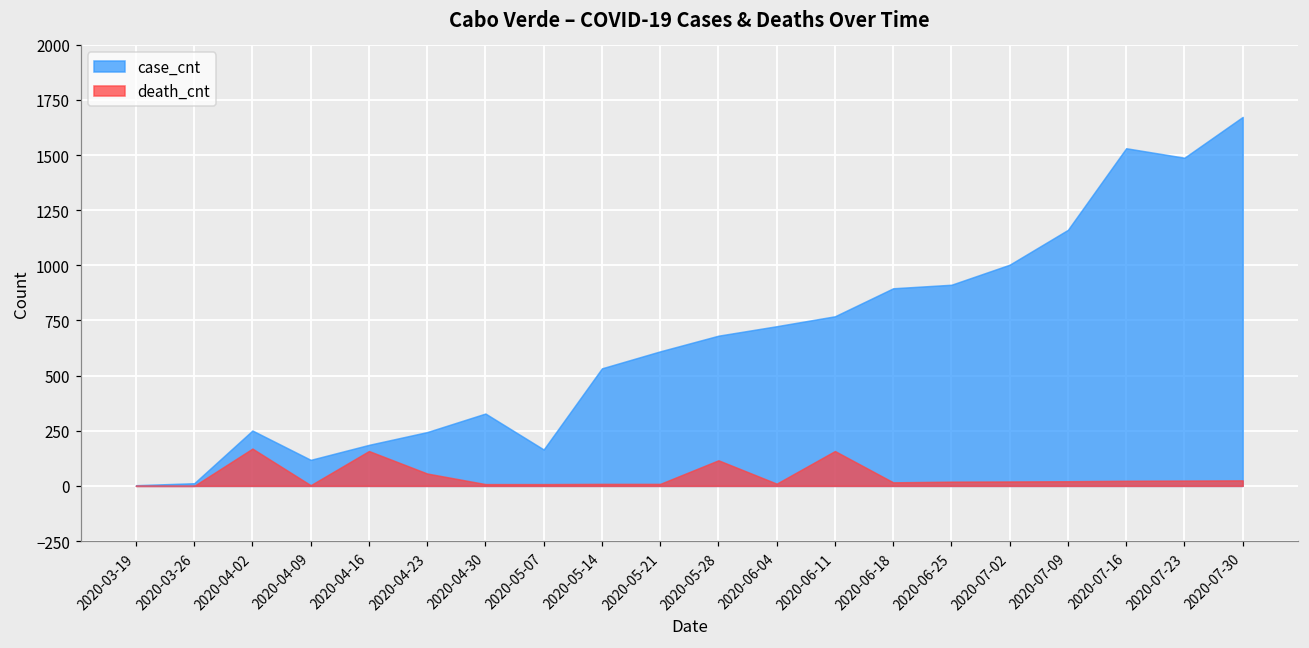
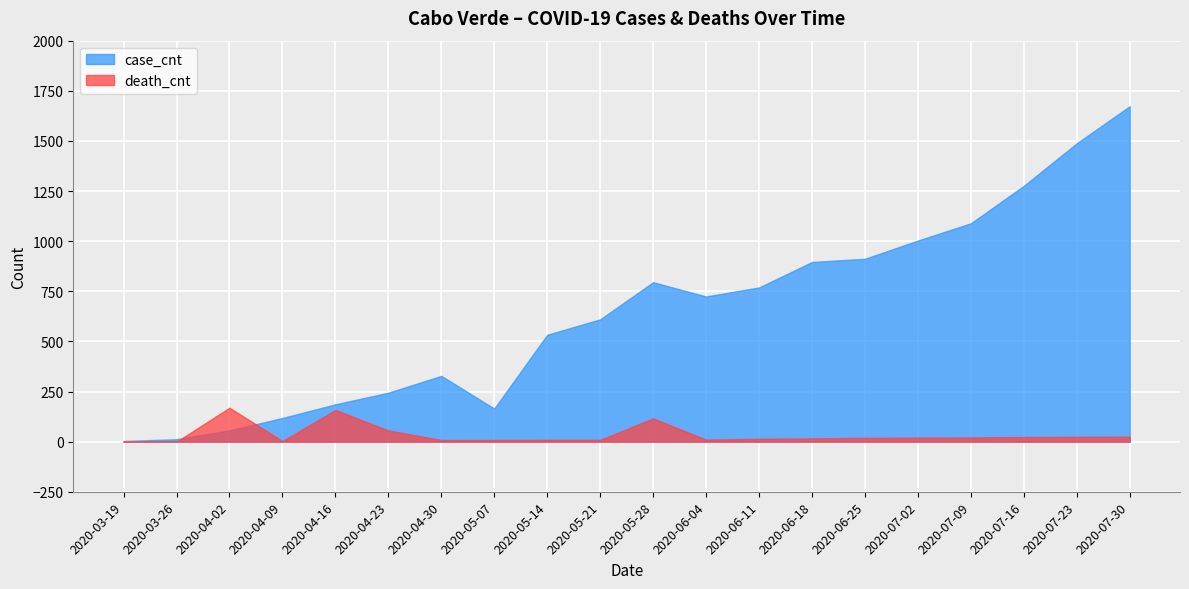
  {
    "case_cnt": {
-     "2020-04-02": 250,
+     "2020-04-02": 60,
      "2020-04-09": 120,
      "2020-04-16": 190,
      "2020-04-23": 240,
      "2020-04-30": 330,
      "2020-05-07": 170,
      "2020-05-14": 530,
      "2020-05-21": 610,
-     "2020-05-28": 680,
+     "2020-05-28": 800,
      "2020-06-04": 720,
      "2020-06-11": 770,
      "2020-06-18": 900,
      "2020-06-25": 910,
      "2020-07-02": 1000,
-     "2020-07-09": 1160,
-     "2020-07-16": 1530,
+     "2020-07-09": 1090,
+     "2020-07-16": 1280,
      "2020-07-23": 1490,
      "2020-07-30": 1670
    },
    "death_cnt": {
      "2020-04-02": 170,
      "2020-04-16": 160,
      "2020-04-23": 60,
      "2020-05-28": 120,
-     "2020-06-11": 160,
+     "2020-06-11": 10,
      "2020-06-18": 20,
      "2020-06-25": 20,
      "2020-07-02": 20,
      "2020-07-09": 20,
      "2020-07-16": 20,
      "2020-07-23": 20,
      "2020-07-30": 30
    }
  }
